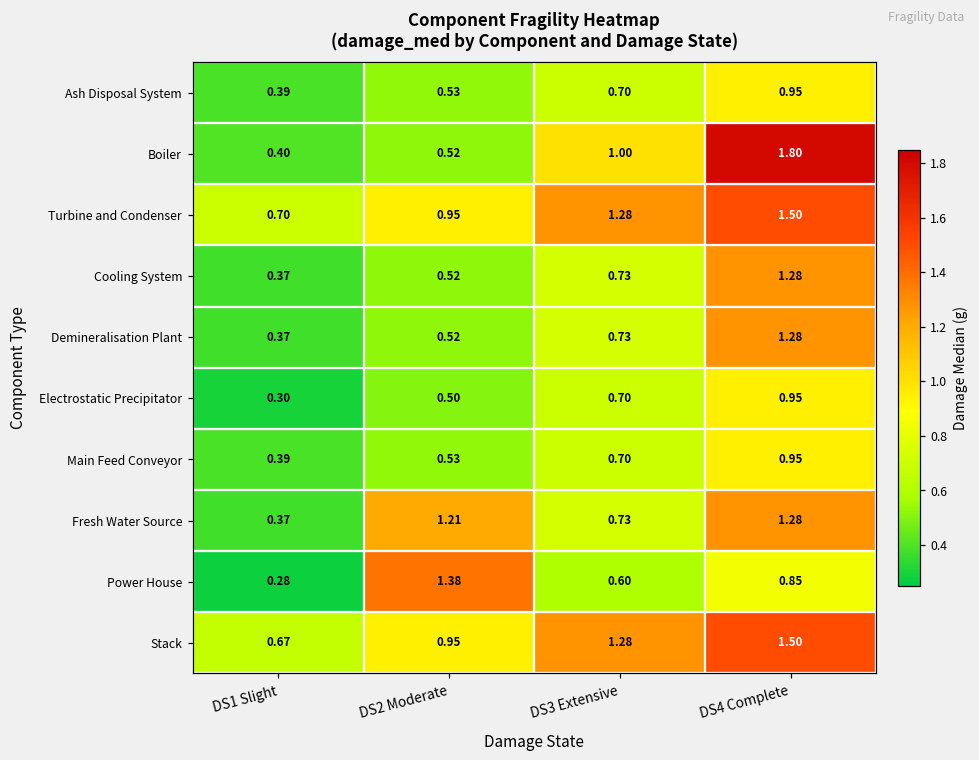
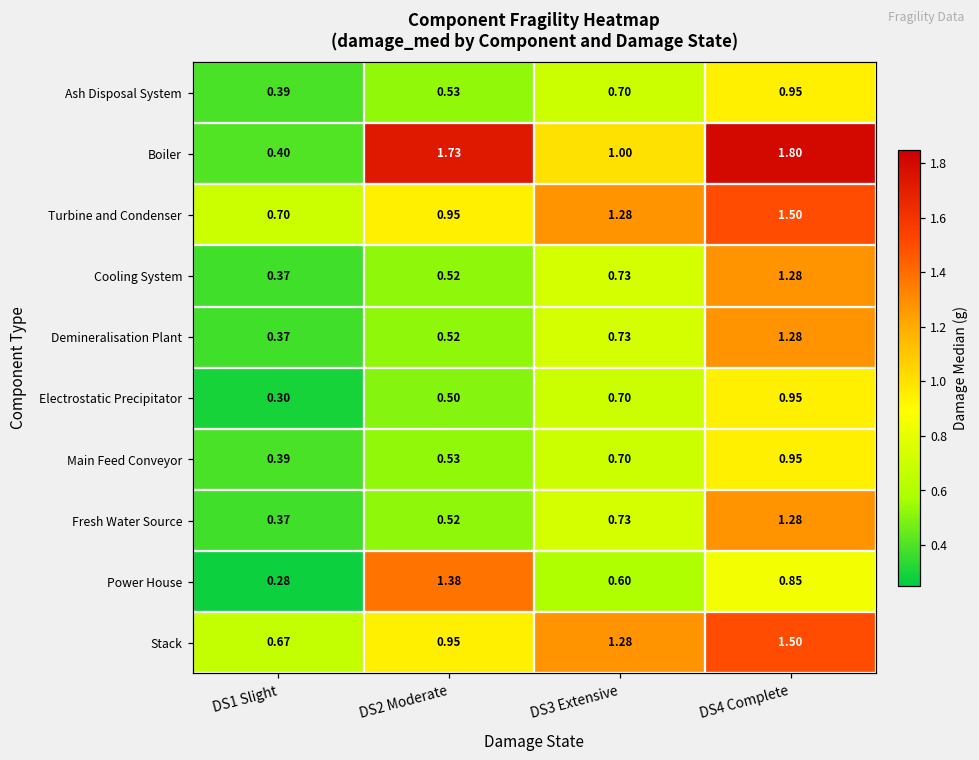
  {
    "Ash Disposal System": {
      "DS1 Slight": 0.39,
      "DS2 Moderate": 0.53,
      "DS3 Extensive": 0.70,
      "DS4 Complete": 0.95
    },
    "Boiler": {
      "DS1 Slight": 0.40,
-     "DS2 Moderate": 0.52,
+     "DS2 Moderate": 1.73,
      "DS3 Extensive": 1.00,
      "DS4 Complete": 1.80
    },
    "Turbine and Condenser": {
      "DS1 Slight": 0.70,
      "DS2 Moderate": 0.95,
      "DS3 Extensive": 1.28,
      "DS4 Complete": 1.50
    },
    "Cooling System": {
      "DS1 Slight": 0.37,
      "DS2 Moderate": 0.52,
      "DS3 Extensive": 0.73,
      "DS4 Complete": 1.28
    },
    "Demineralisation Plant": {
      "DS1 Slight": 0.37,
      "DS2 Moderate": 0.52,
      "DS3 Extensive": 0.73,
      "DS4 Complete": 1.28
    },
    "Electrostatic Precipitator": {
      "DS1 Slight": 0.30,
      "DS2 Moderate": 0.50,
      "DS3 Extensive": 0.70,
      "DS4 Complete": 0.95
    },
    "Main Feed Conveyor": {
      "DS1 Slight": 0.39,
      "DS2 Moderate": 0.53,
      "DS3 Extensive": 0.70,
      "DS4 Complete": 0.95
    },
    "Fresh Water Source": {
      "DS1 Slight": 0.37,
-     "DS2 Moderate": 1.21,
+     "DS2 Moderate": 0.52,
      "DS3 Extensive": 0.73,
      "DS4 Complete": 1.28
    },
    "Power House": {
      "DS1 Slight": 0.28,
      "DS2 Moderate": 1.38,
      "DS3 Extensive": 0.60,
      "DS4 Complete": 0.85
    },
    "Stack": {
      "DS1 Slight": 0.67,
      "DS2 Moderate": 0.95,
      "DS3 Extensive": 1.28,
      "DS4 Complete": 1.50
    }
  }
